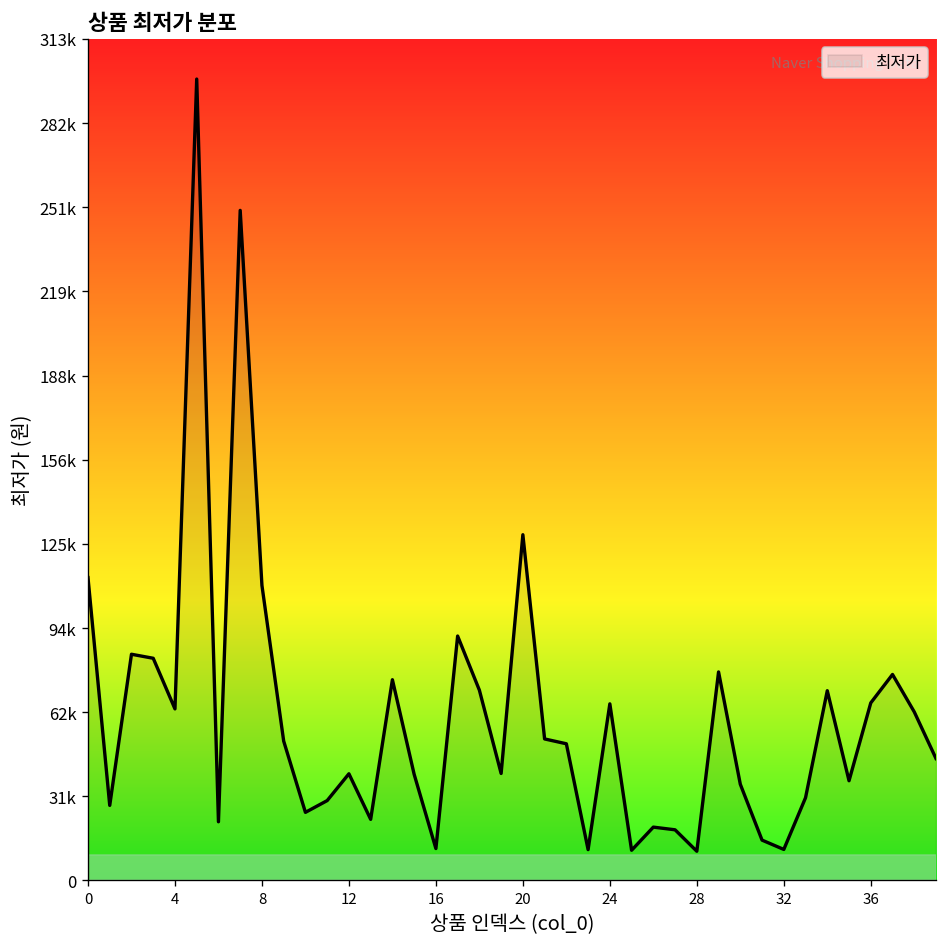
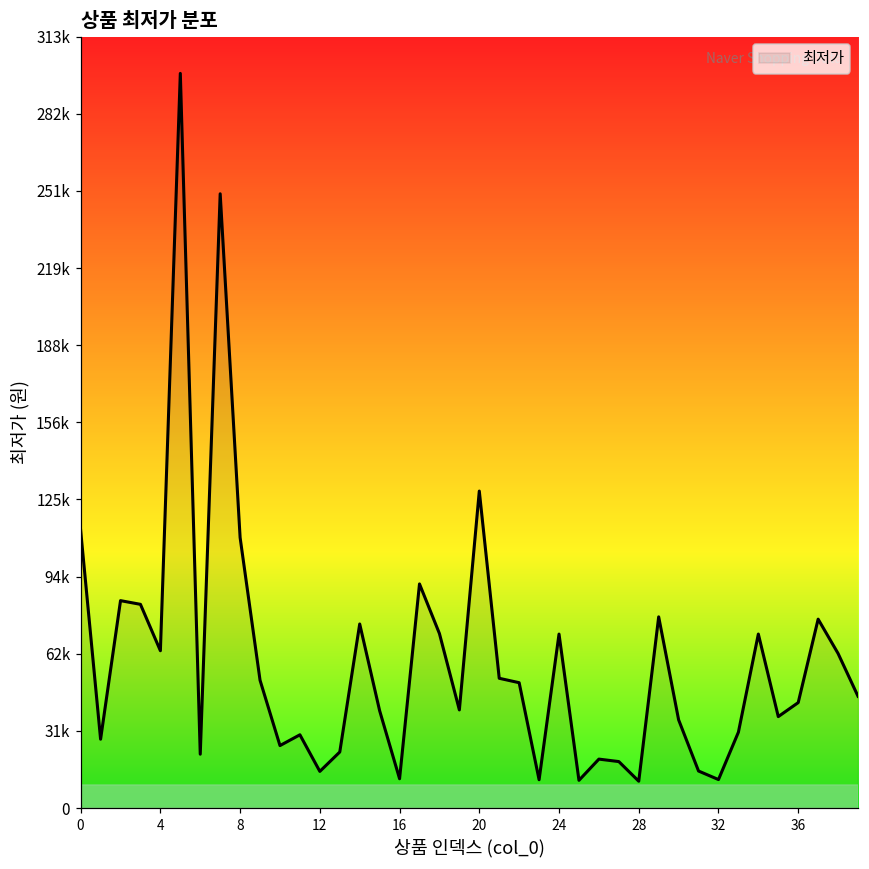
  {
    "0": 113000,
    "4": 64000,
    "8": 110000,
-   "12": 40000,
+   "12": 15000,
    "16": 12000,
    "20": 129000,
-   "24": 66000,
+   "24": 71000,
    "28": 11000,
    "32": 12000,
-   "36": 66000
+   "36": 43000
  }
